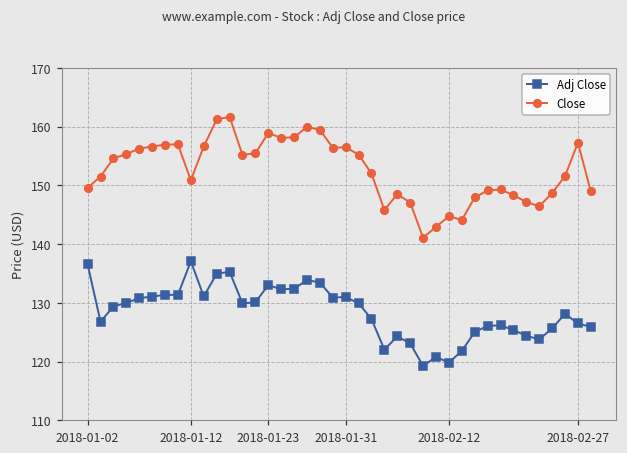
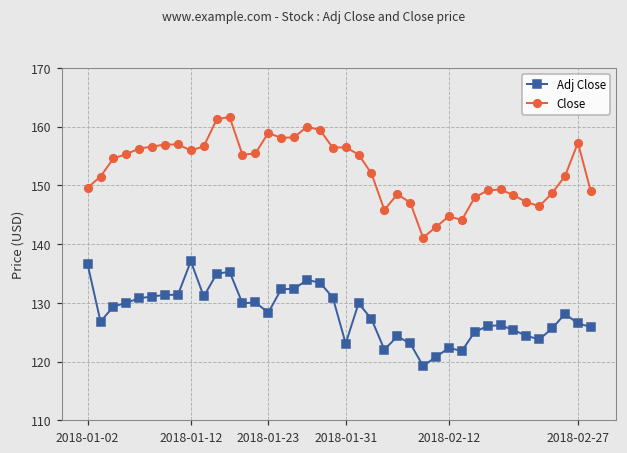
  {
    "Adj Close": {
      "2018-01-02": 137,
      "2018-01-12": 137,
-     "2018-01-23": 133,
-     "2018-01-31": 131,
-     "2018-02-12": 120,
+     "2018-01-23": 128,
+     "2018-01-31": 123,
+     "2018-02-12": 122,
      "2018-02-27": 126
    },
    "Close": {
      "2018-01-02": 150,
-     "2018-01-12": 151,
+     "2018-01-12": 156,
      "2018-01-23": 159,
      "2018-01-31": 157,
      "2018-02-12": 145,
      "2018-02-27": 157
    }
  }
